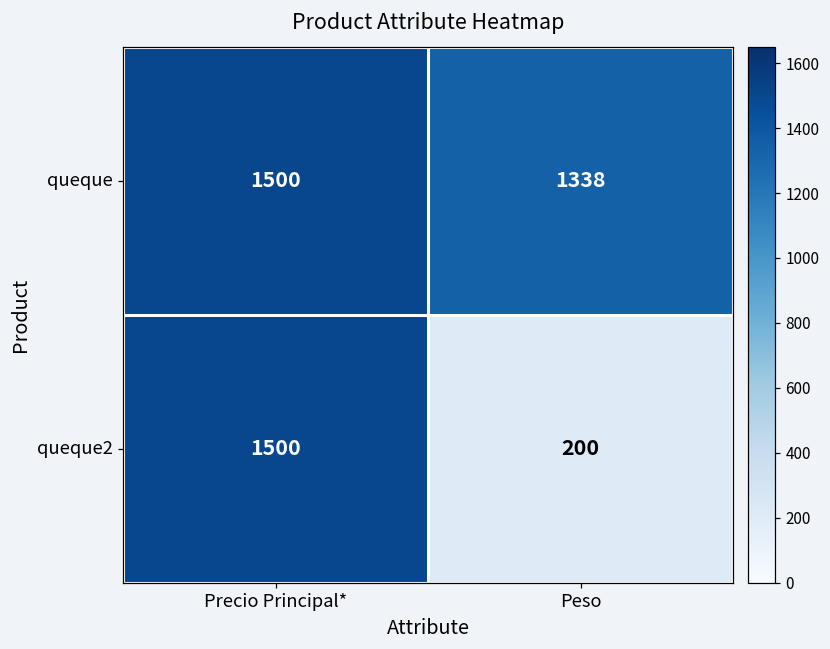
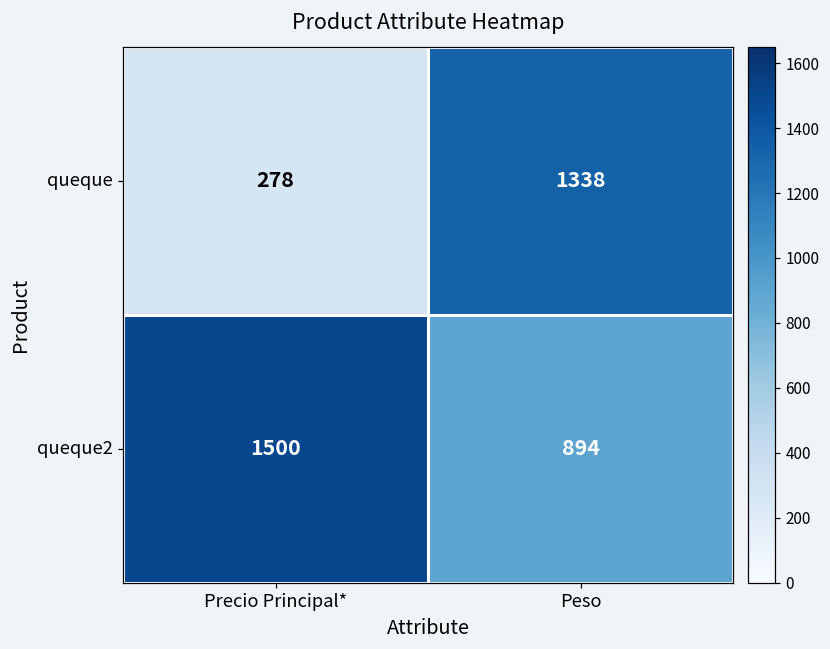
  {
    "queque": {
-     "Precio Principal*": 1500,
+     "Precio Principal*": 278,
      "Peso": 1338
    },
    "queque2": {
      "Precio Principal*": 1500,
-     "Peso": 200
+     "Peso": 894
    }
  }
